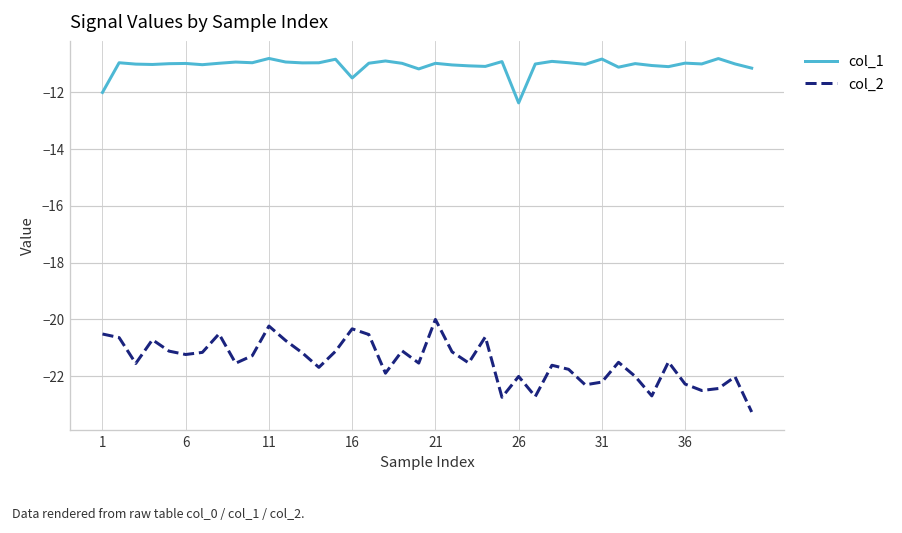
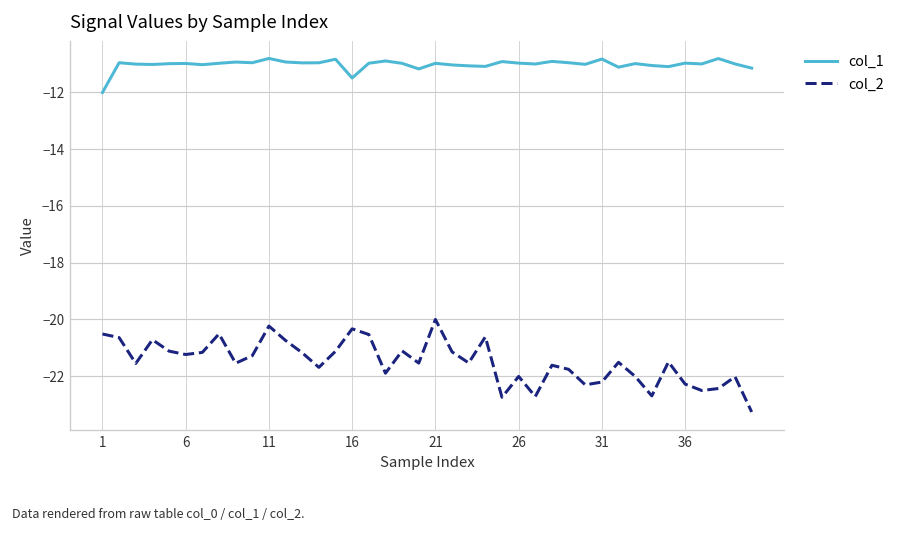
  {
    "col_1": {
      "1": -12.0,
      "6": -11.0,
      "11": -10.8,
      "16": -11.5,
      "21": -11.0,
-     "26": -12.4,
+     "26": -11.0,
      "31": -10.8,
      "36": -11.0
    },
    "col_2": {
      "1": -20.5,
      "6": -21.2,
      "11": -20.2,
      "16": -20.3,
      "21": -20.0,
      "26": -22.0,
      "31": -22.2,
      "36": -22.3
    }
  }
